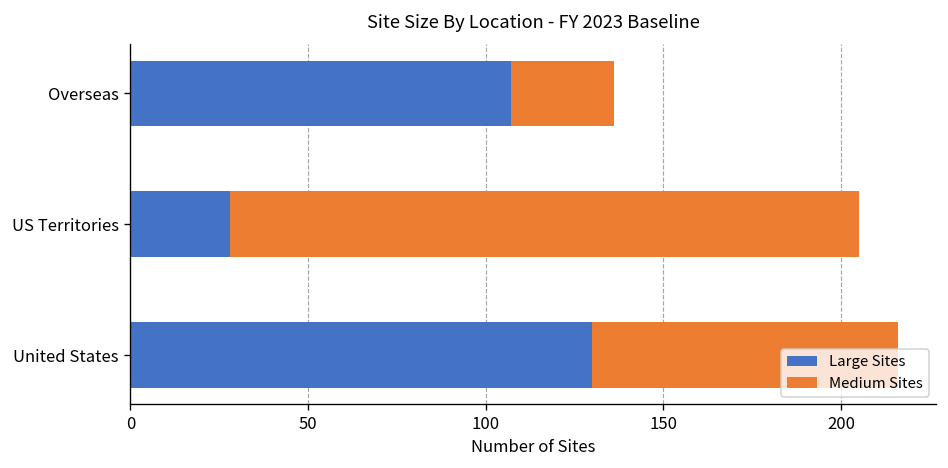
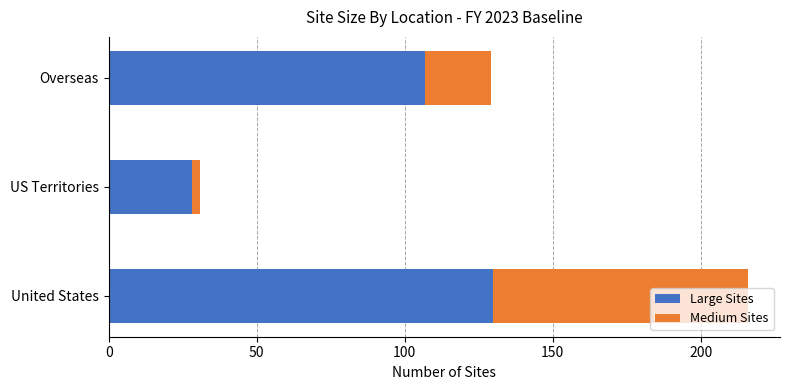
  {
    "Large Sites": {
      "Overseas": 107,
      "US Territories": 28,
      "United States": 130
    },
    "Medium Sites": {
-     "Overseas": 29,
-     "US Territories": 177
+     "Overseas": 22,
+     "US Territories": 3
    }
  }
